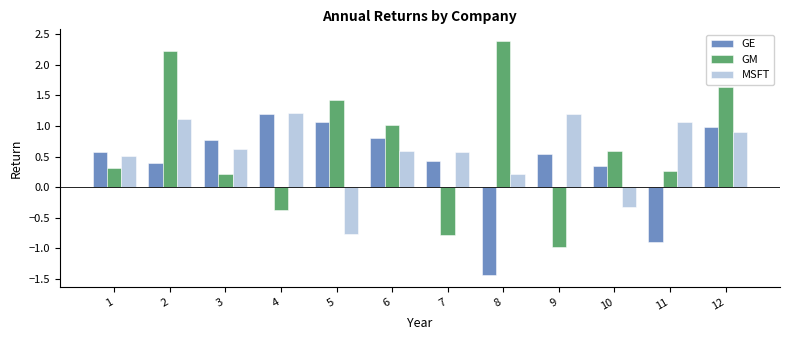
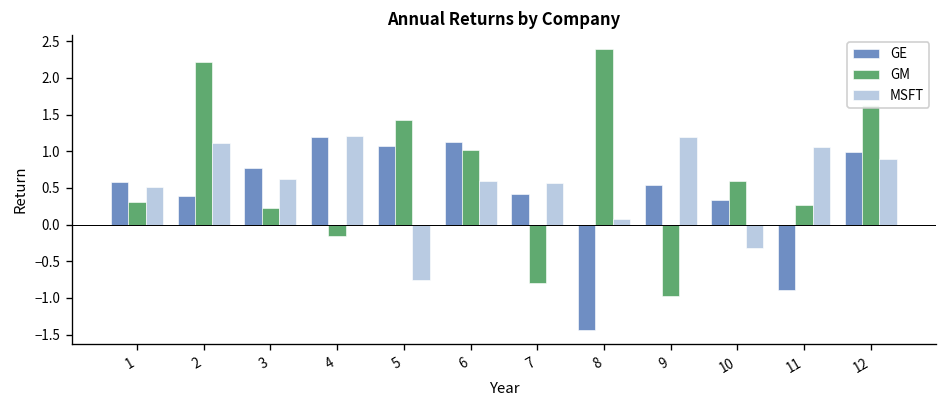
  {
    "GE": {
      "1": 0.6,
      "2": 0.4,
      "3": 0.8,
      "4": 1.2,
      "5": 1.1,
-     "6": 0.8,
+     "6": 1.1,
      "7": 0.4,
      "8": -1.4,
      "9": 0.5,
      "10": 0.3,
      "11": -0.9,
      "12": 1.0
    },
    "GM": {
      "1": 0.3,
      "2": 2.2,
      "3": 0.2,
-     "4": -0.4,
+     "4": -0.2,
      "5": 1.4,
      "6": 1.0,
      "7": -0.8,
      "8": 2.4,
      "9": -1.0,
      "10": 0.6,
      "11": 0.3,
      "12": 1.6
    },
    "MSFT": {
      "1": 0.5,
      "2": 1.1,
      "3": 0.6,
      "4": 1.2,
      "5": -0.8,
      "6": 0.6,
      "7": 0.6,
-     "8": 0.2,
+     "8": 0.1,
      "9": 1.2,
      "10": -0.3,
      "11": 1.1,
      "12": 0.9
    }
  }
